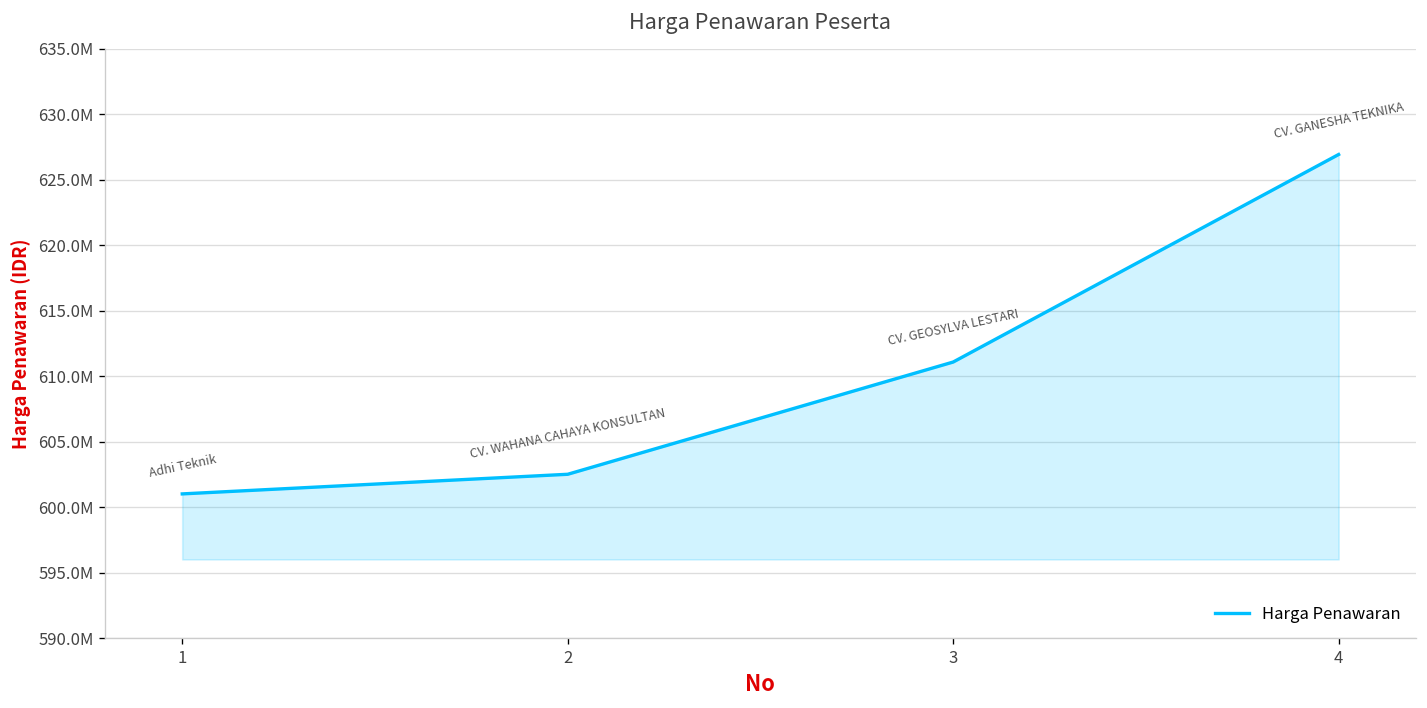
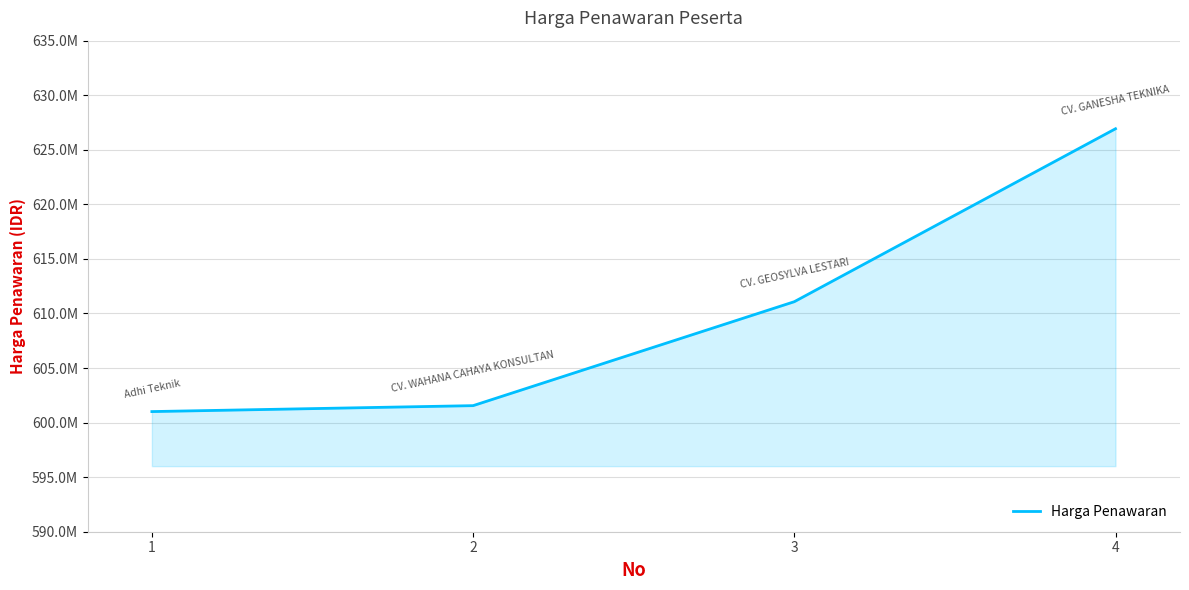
  {
    "1": 601000000,
-   "2": 602500000,
+   "2": 601600000,
    "3": 611100000,
    "4": 626900000
  }
